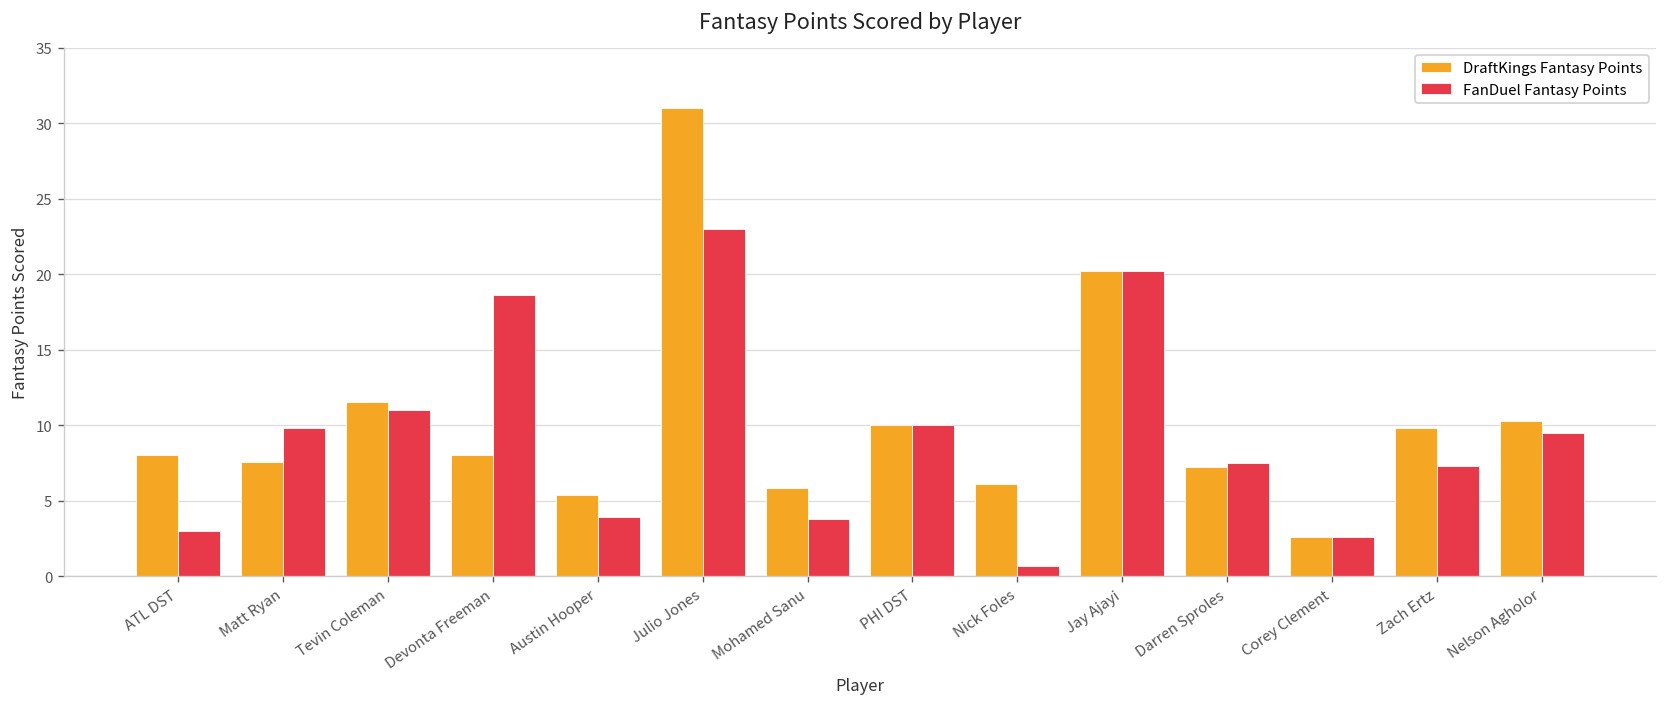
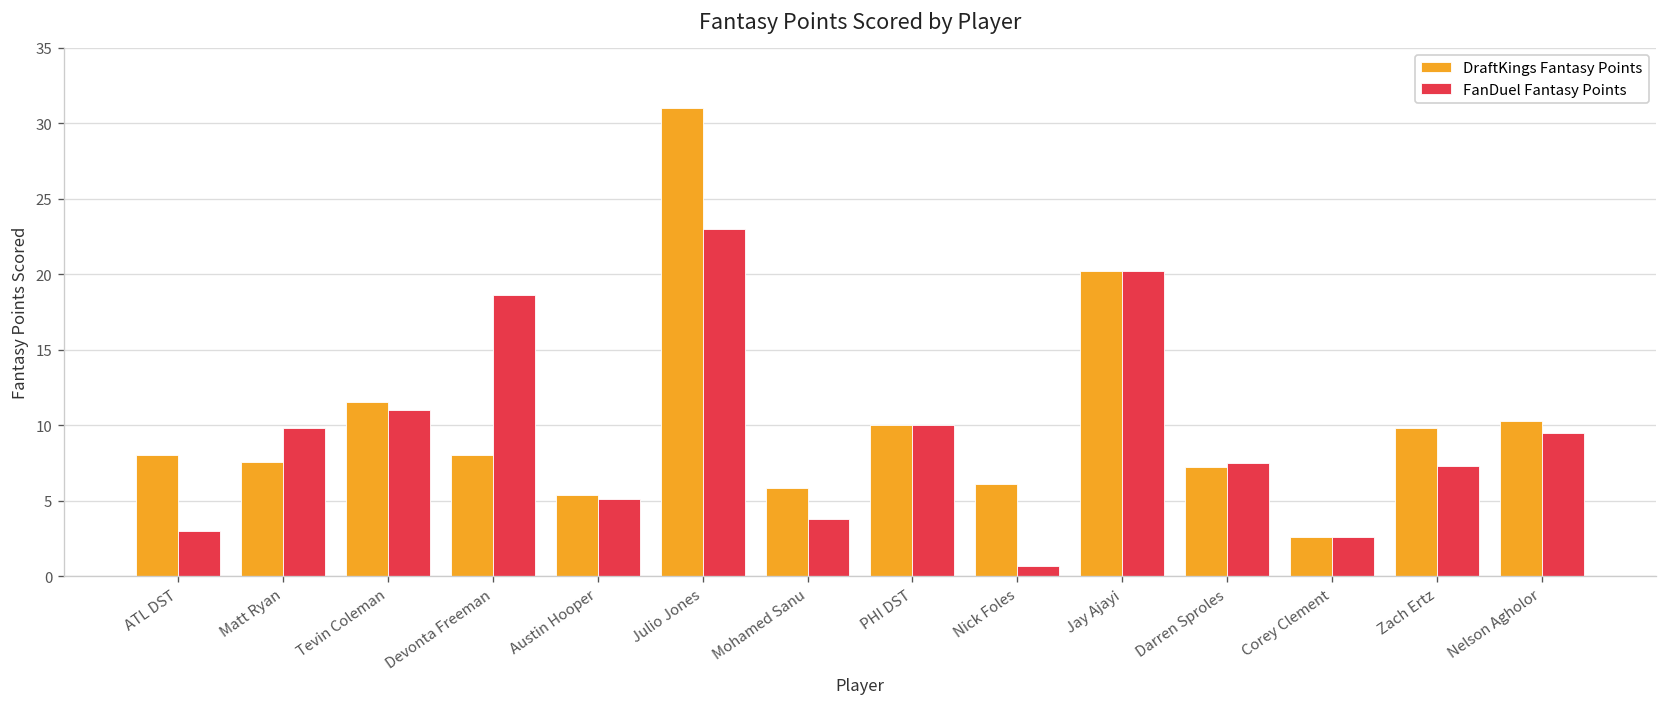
  {
    "DraftKings Fantasy Points": {
      "ATL DST": 8.0,
      "Matt Ryan": 7.5,
      "Tevin Coleman": 11.5,
      "Devonta Freeman": 8.0,
      "Austin Hooper": 5.4,
      "Julio Jones": 31.0,
      "Mohamed Sanu": 5.8,
      "PHI DST": 10.0,
      "Nick Foles": 6.1,
      "Jay Ajayi": 20.2,
      "Darren Sproles": 7.2,
      "Corey Clement": 2.6,
      "Zach Ertz": 9.8,
      "Nelson Agholor": 10.3
    },
    "FanDuel Fantasy Points": {
      "ATL DST": 3.0,
      "Matt Ryan": 9.8,
      "Tevin Coleman": 11.0,
      "Devonta Freeman": 18.6,
-     "Austin Hooper": 3.9,
+     "Austin Hooper": 5.1,
      "Julio Jones": 23.0,
      "Mohamed Sanu": 3.8,
      "PHI DST": 10.0,
      "Nick Foles": 0.7,
      "Jay Ajayi": 20.2,
      "Darren Sproles": 7.5,
      "Corey Clement": 2.6,
      "Zach Ertz": 7.3,
      "Nelson Agholor": 9.5
    }
  }
